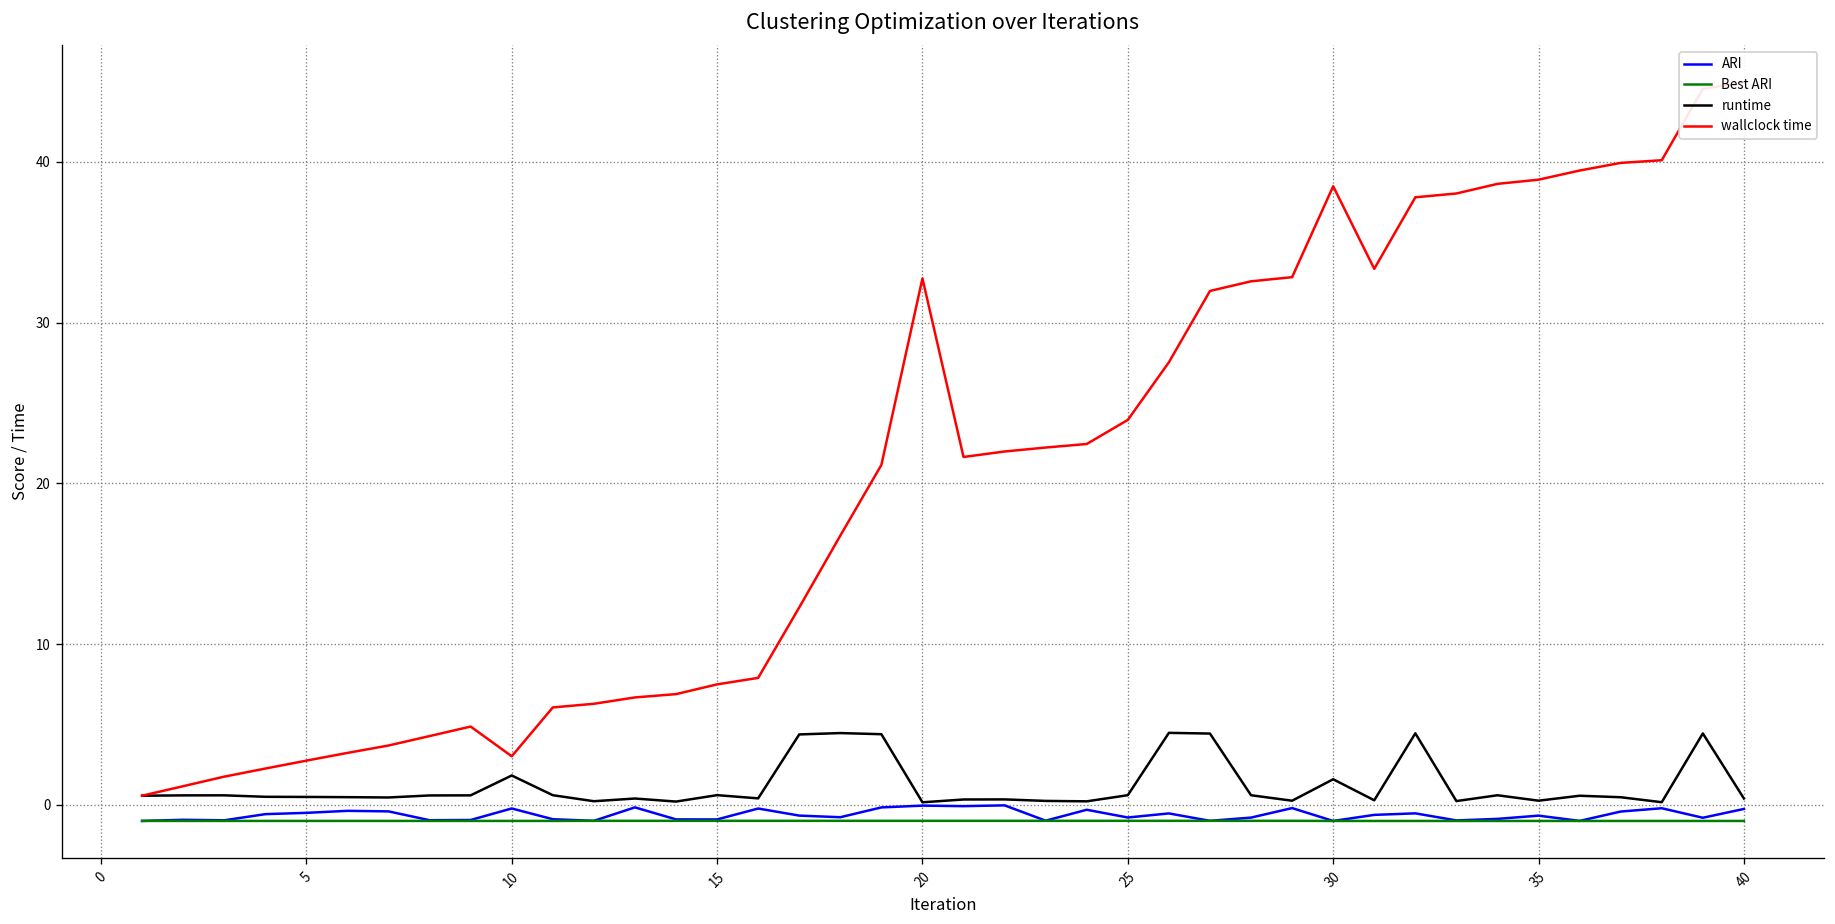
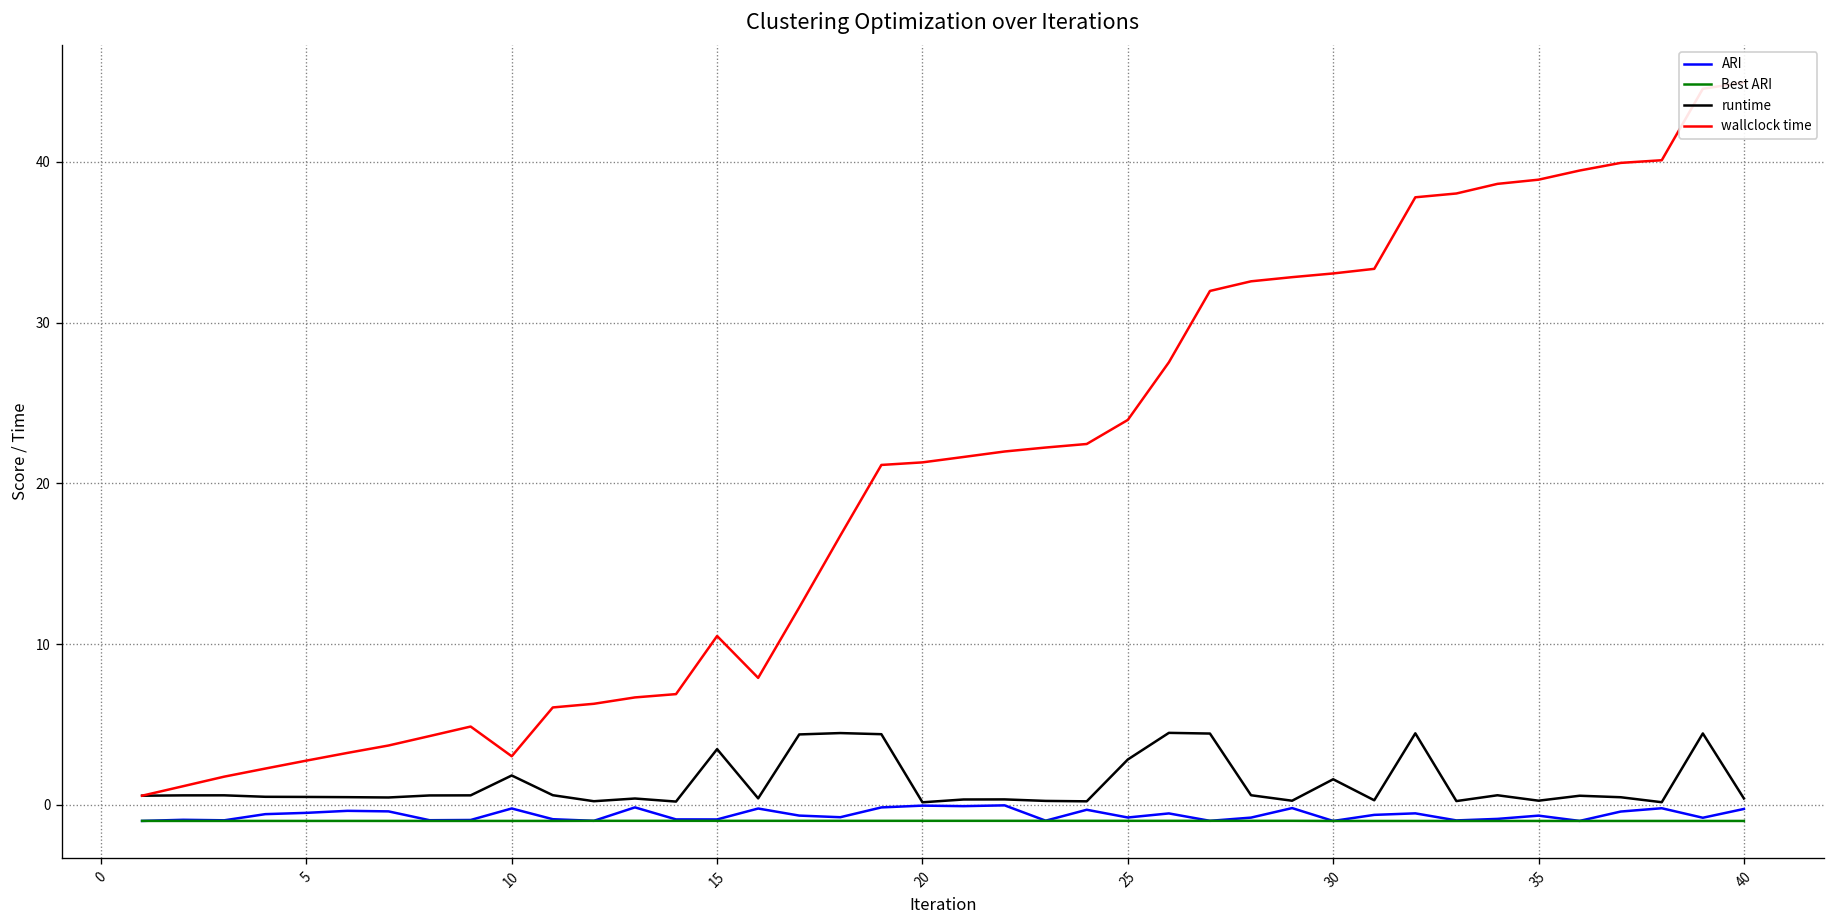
  {
    "ARI": {
      "5": -0.5,
      "10": -0.2,
      "20": 0.0,
      "25": -0.8,
      "35": -0.7,
      "40": -0.3
    },
    "Best ARI": {
      "5": -1.0,
      "10": -1.0,
      "20": -1.0,
      "25": -1.0,
      "35": -1.0,
      "40": -1.0
    },
    "runtime": {
      "5": 0.5,
      "10": 1.8,
-     "15": 0.6,
+     "15": 3.5,
      "20": 0.2,
-     "25": 0.6,
+     "25": 2.8,
      "30": 1.6,
      "35": 0.3,
      "40": 0.4
    },
    "wallclock time": {
      "5": 2.8,
      "10": 3.0,
-     "15": 7.5,
-     "20": 32.8,
+     "15": 10.5,
+     "20": 21.3,
      "25": 23.9,
-     "30": 38.5,
+     "30": 33.1,
      "35": 38.9
    }
  }
